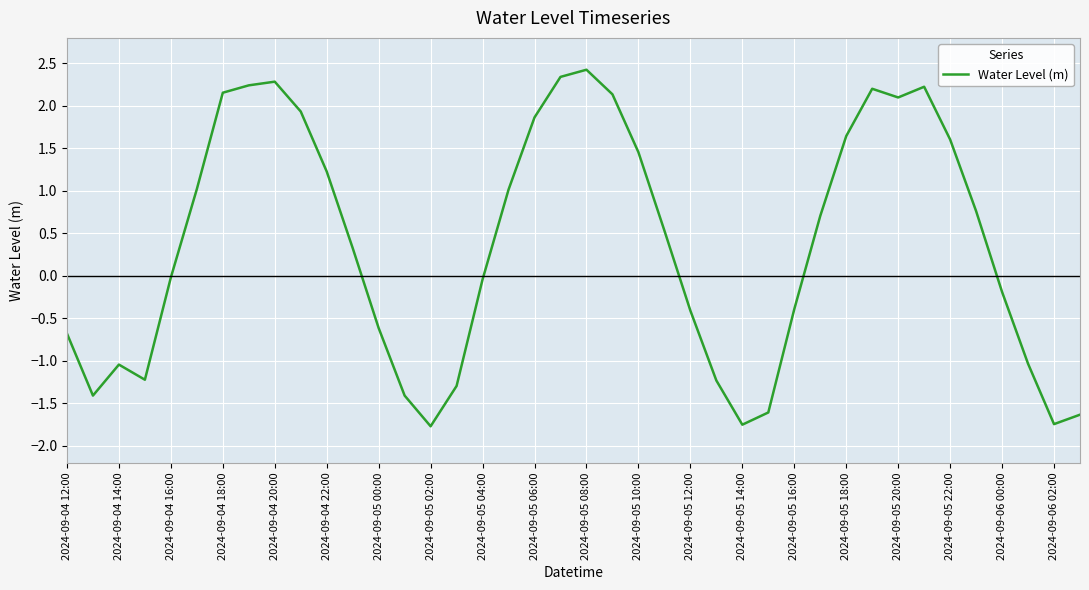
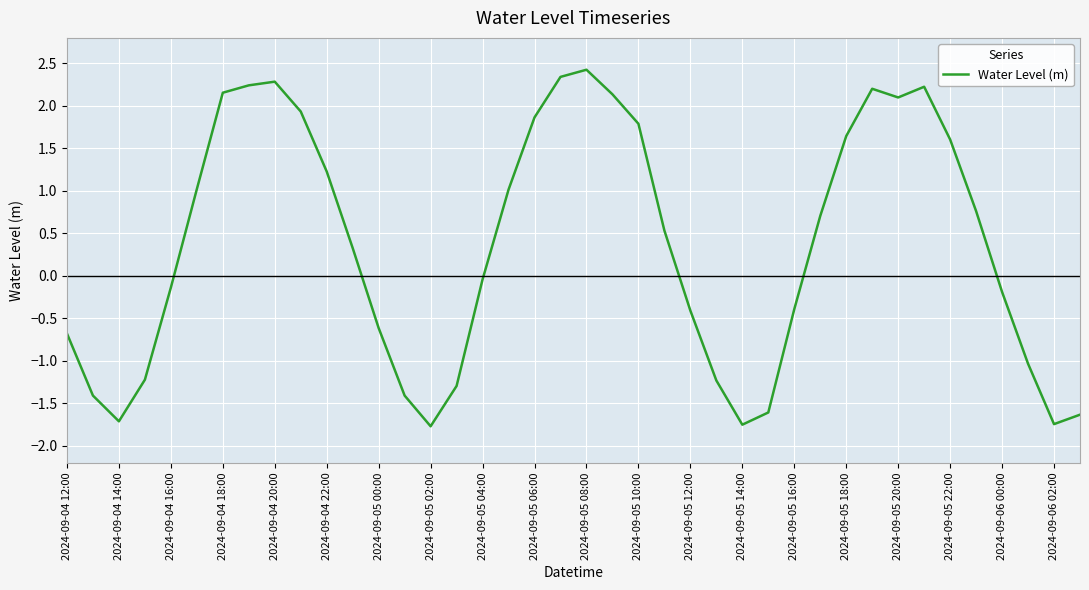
  {
    "2024-09-04 12:00": -0.7,
-   "2024-09-04 14:00": -1.0,
-   "2024-09-04 16:00": 0.0,
+   "2024-09-04 14:00": -1.7,
+   "2024-09-04 16:00": -0.1,
    "2024-09-04 18:00": 2.2,
    "2024-09-04 20:00": 2.3,
    "2024-09-04 22:00": 1.2,
    "2024-09-05 00:00": -0.6,
    "2024-09-05 02:00": -1.8,
    "2024-09-05 04:00": 0.0,
    "2024-09-05 06:00": 1.9,
    "2024-09-05 08:00": 2.4,
-   "2024-09-05 10:00": 1.5,
+   "2024-09-05 10:00": 1.8,
    "2024-09-05 12:00": -0.4,
    "2024-09-05 14:00": -1.7,
    "2024-09-05 16:00": -0.4,
    "2024-09-05 18:00": 1.6,
    "2024-09-05 20:00": 2.1,
    "2024-09-05 22:00": 1.6,
    "2024-09-06 00:00": -0.2,
    "2024-09-06 02:00": -1.7
  }
